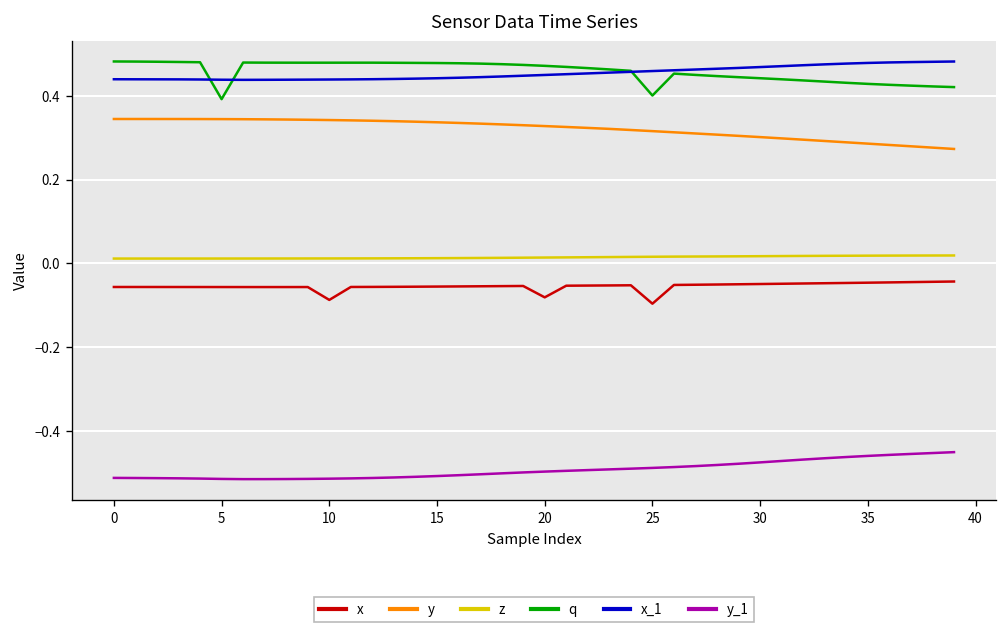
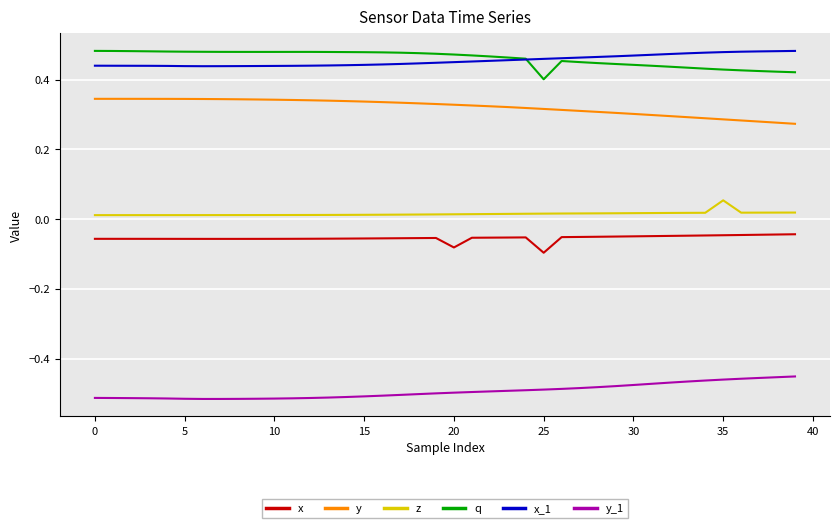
  {
    "x": {
      "0": -0.06,
      "5": -0.06,
-     "10": -0.09,
+     "10": -0.06,
      "15": -0.06,
      "20": -0.08,
      "25": -0.10,
      "30": -0.05,
      "35": -0.05
    },
    "y": {
      "0": 0.34,
      "5": 0.34,
      "10": 0.34,
      "15": 0.34,
      "20": 0.33,
      "25": 0.32,
      "30": 0.30,
      "35": 0.29
    },
    "z": {
      "0": 0.01,
      "5": 0.01,
      "10": 0.01,
      "15": 0.01,
      "20": 0.01,
      "25": 0.02,
      "30": 0.02,
-     "35": 0.02
+     "35": 0.05
    },
    "q": {
      "0": 0.48,
-     "5": 0.39,
+     "5": 0.48,
      "10": 0.48,
      "15": 0.48,
      "20": 0.47,
      "25": 0.40,
      "30": 0.44,
      "35": 0.43
    },
    "x_1": {
      "0": 0.44,
      "5": 0.44,
      "10": 0.44,
      "15": 0.44,
      "20": 0.45,
      "25": 0.46,
      "30": 0.47,
      "35": 0.48
    },
    "y_1": {
      "0": -0.51,
      "5": -0.52,
      "10": -0.51,
      "15": -0.51,
      "20": -0.50,
      "25": -0.49,
      "30": -0.48,
      "35": -0.46
    }
  }
